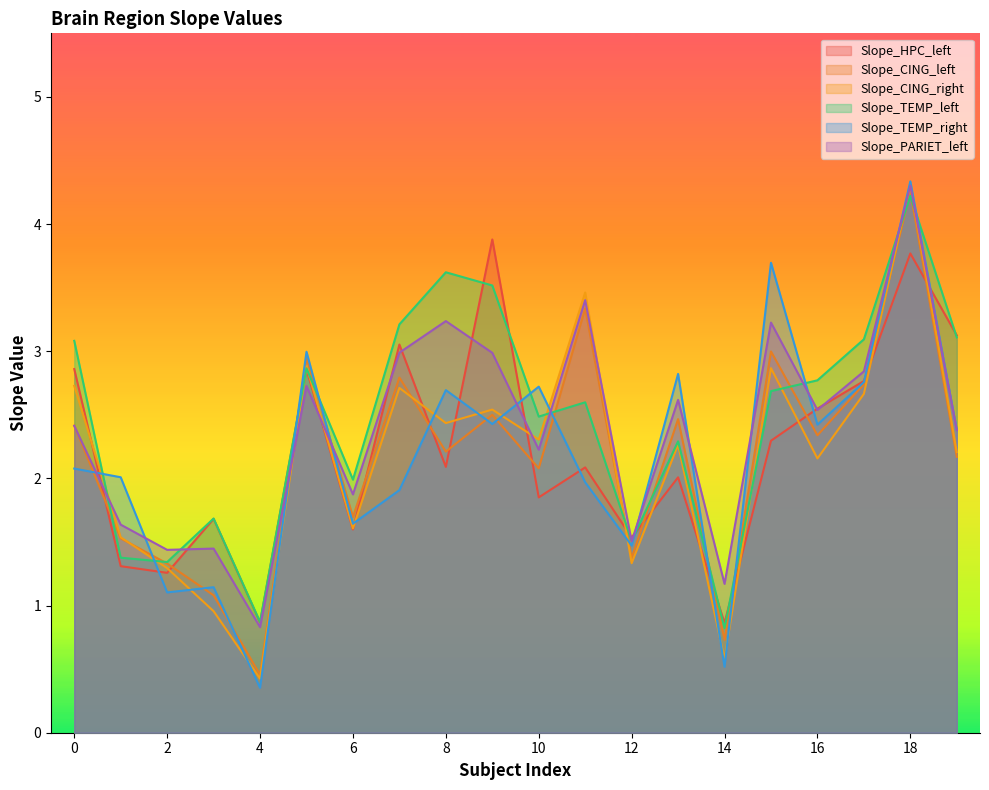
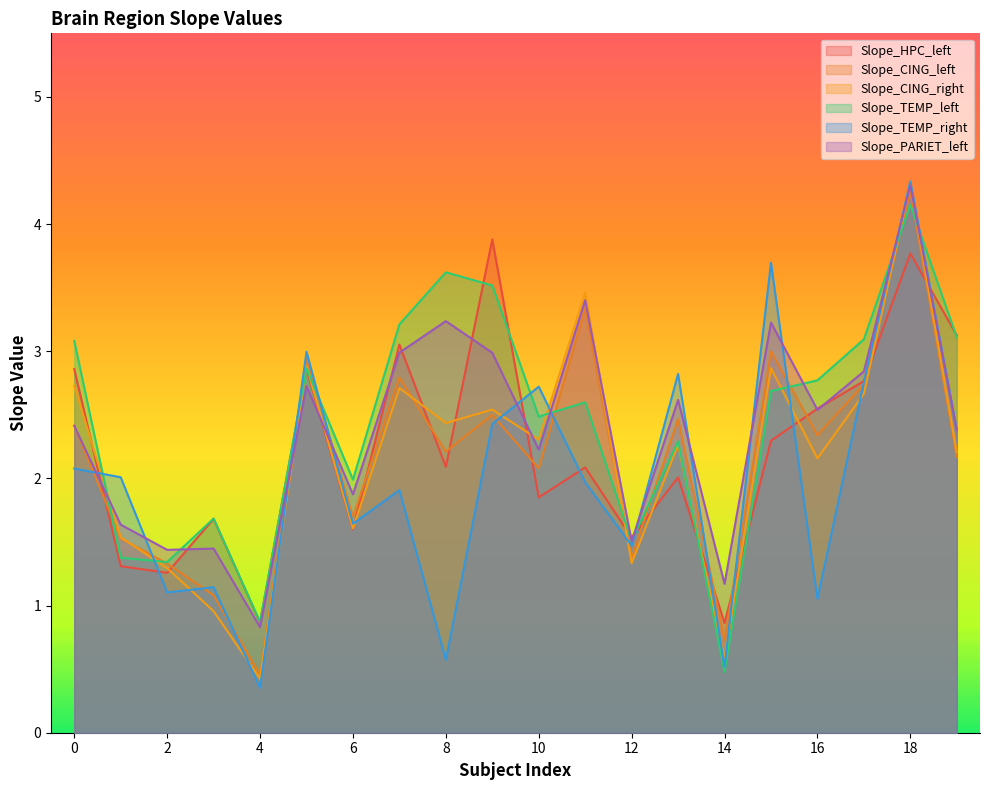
  {
    "Slope_TEMP_left": {
      "0": 3.08,
      "6": 1.99,
      "8": 3.62,
      "10": 2.49,
-     "14": 0.82,
+     "14": 0.48,
      "16": 2.77,
-     "18": 4.22
+     "18": 4.15
    },
    "Slope_TEMP_right": {
      "0": 2.08,
      "2": 1.10,
      "4": 0.35,
      "6": 1.64,
-     "8": 2.69,
+     "8": 0.57,
      "10": 2.72,
      "12": 1.47,
      "14": 0.52,
-     "16": 2.42,
+     "16": 1.05,
      "18": 4.34
    },
    "Slope_PARIET_left": {
      "2": 1.44,
      "4": 0.83,
      "6": 1.87,
      "8": 3.24,
      "10": 2.23,
      "14": 1.17
    }
  }
